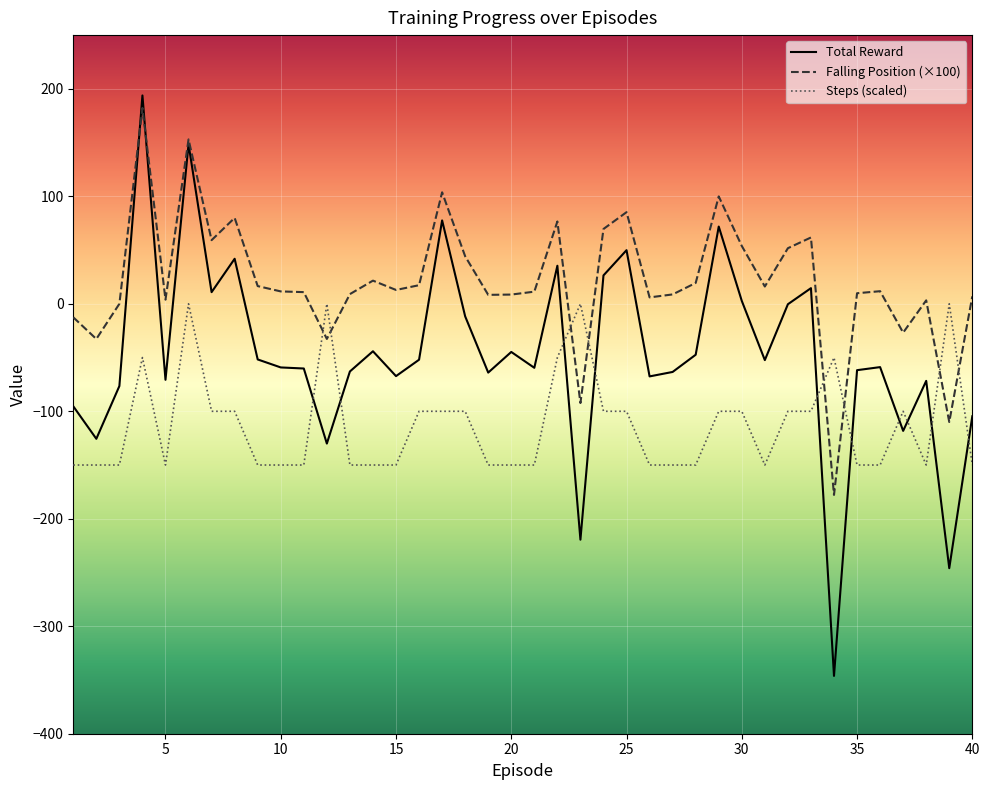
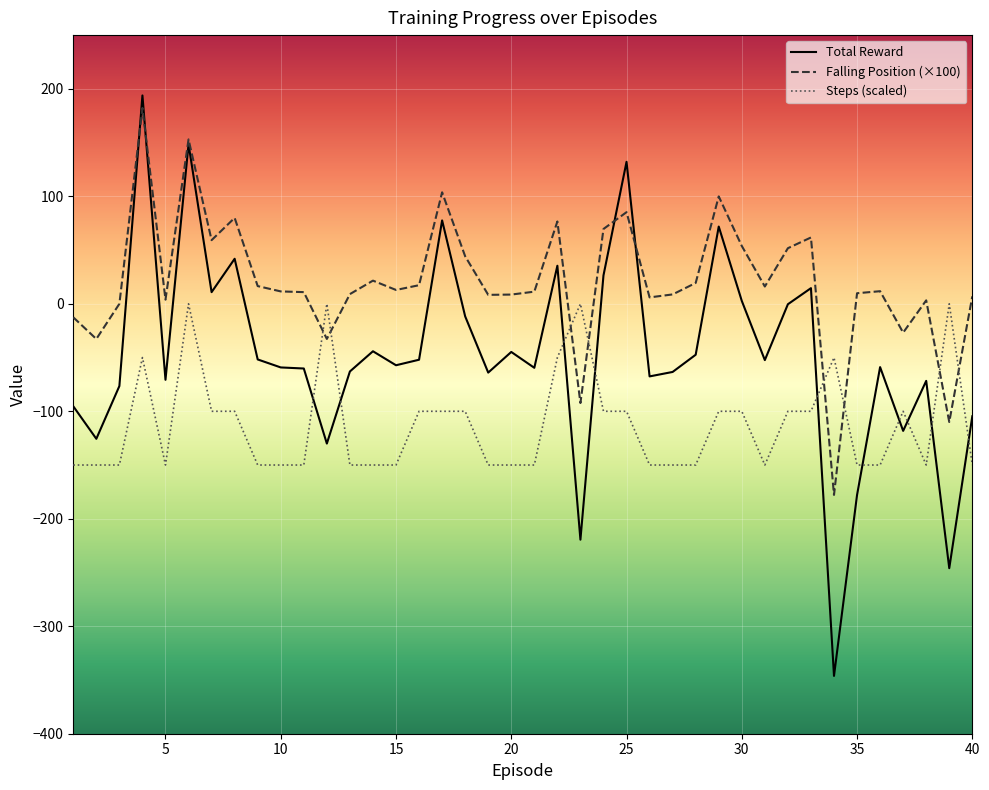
  {
    "Total Reward": {
      "5": -71,
      "10": -59,
-     "15": -67,
+     "15": -57,
      "20": -45,
-     "25": 50,
+     "25": 132,
      "30": 3,
-     "35": -62,
+     "35": -178,
      "40": -105
    }
  }
